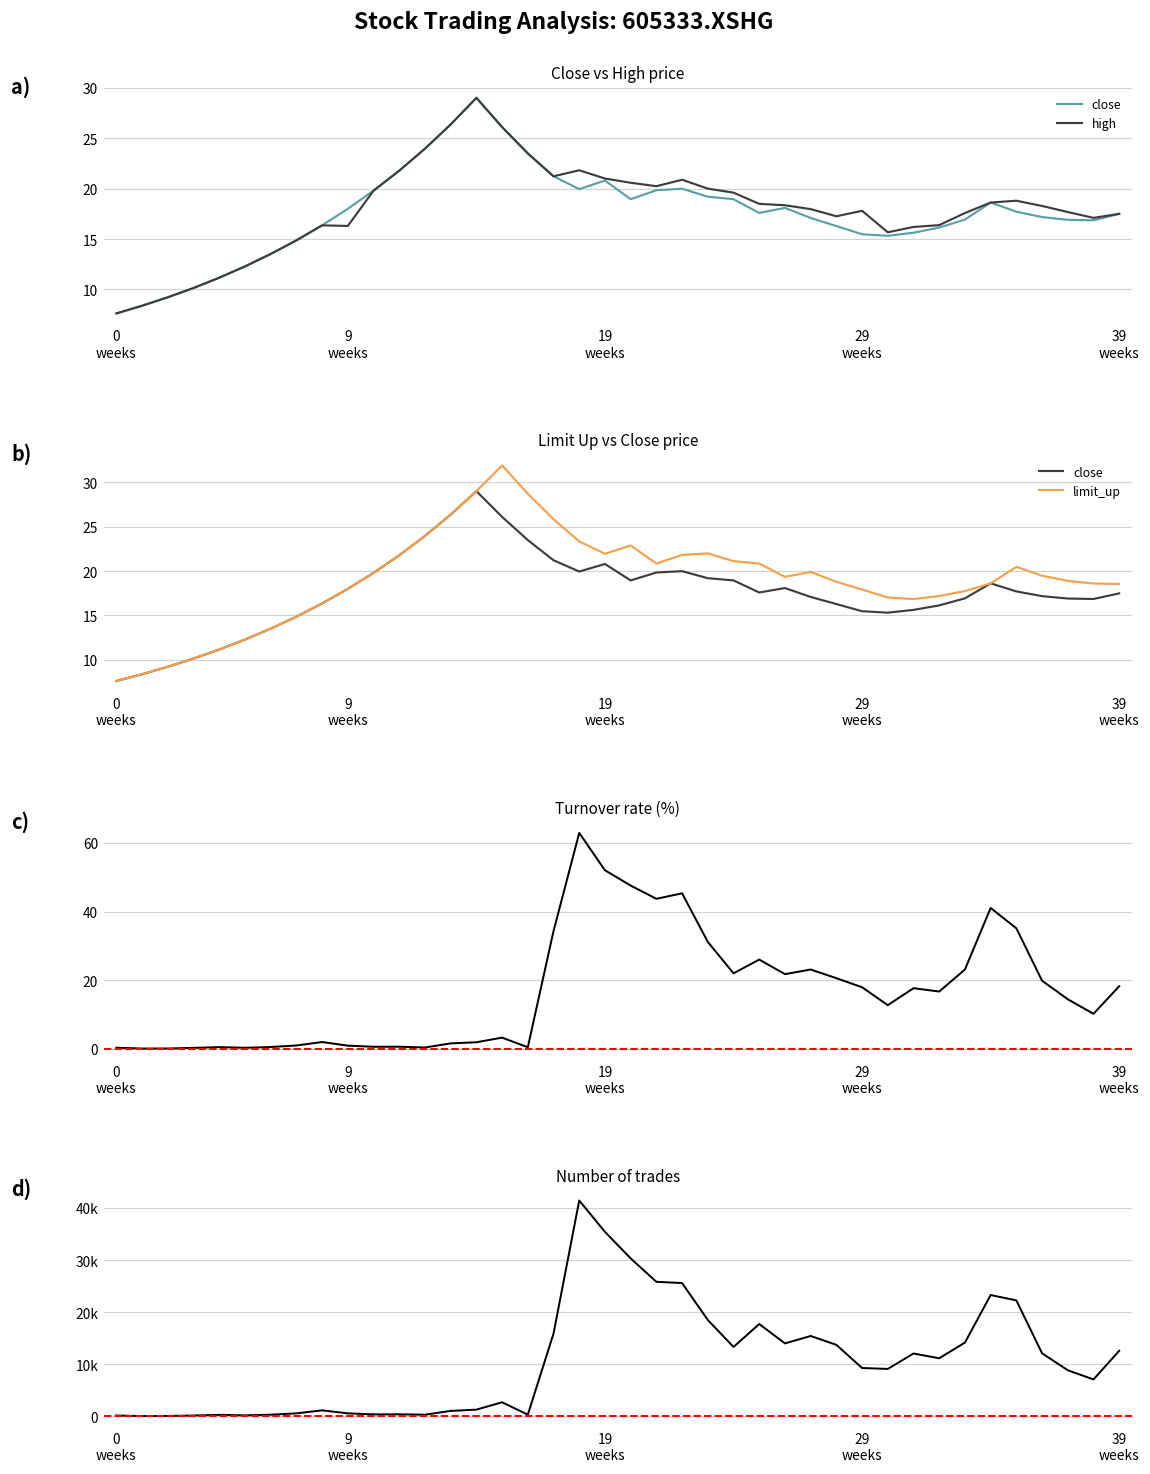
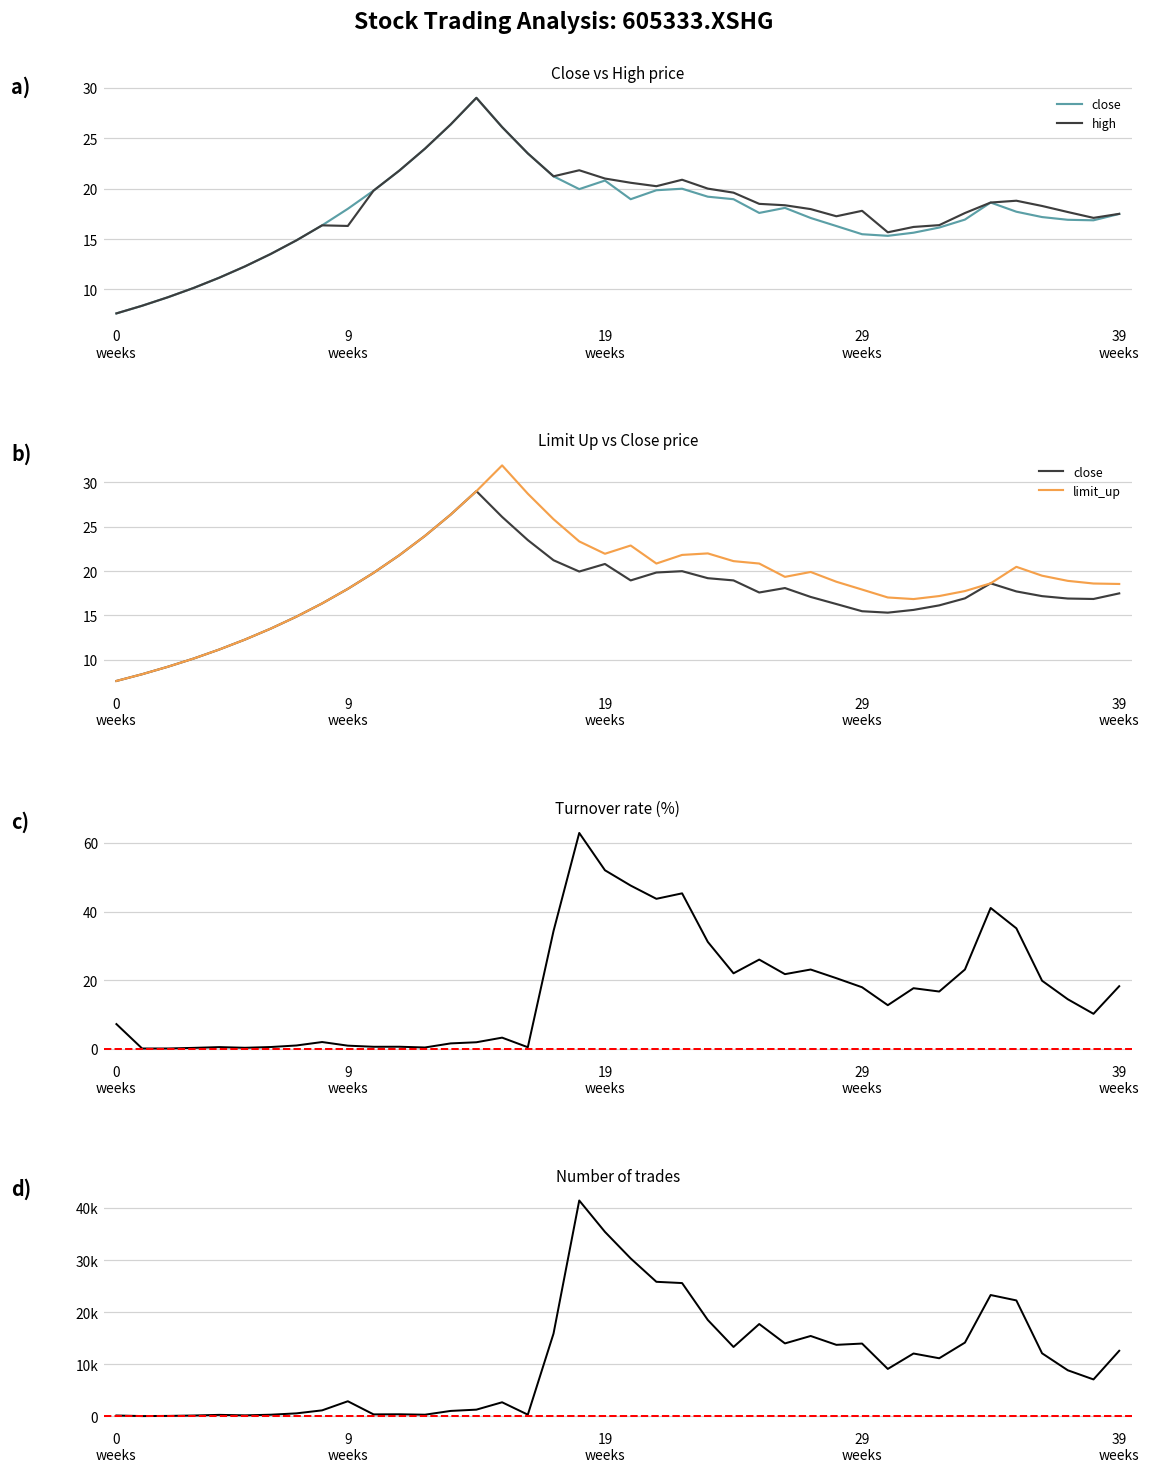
  {
    "Close vs High price": {
      "high": {
        "9 weeks": 16,
        "29 weeks": 18
      }
    },
    "Limit Up vs Close price": {
      "close": {
        "19 weeks": 21,
        "29 weeks": 15,
        "39 weeks": 17
      },
      "limit_up": {
        "19 weeks": 22,
        "29 weeks": 18,
        "39 weeks": 19
      }
    },
    "Turnover rate (%)": {
-     "0 weeks": 0,
+     "0 weeks": 7,
      "9 weeks": 1,
      "19 weeks": 52,
      "29 weeks": 18,
      "39 weeks": 18
    },
    "Number of trades": {
      "0 weeks": 0,
-     "9 weeks": 1000,
+     "9 weeks": 3000,
      "19 weeks": 35000,
-     "29 weeks": 9000,
+     "29 weeks": 14000,
      "39 weeks": 13000
    }
  }
